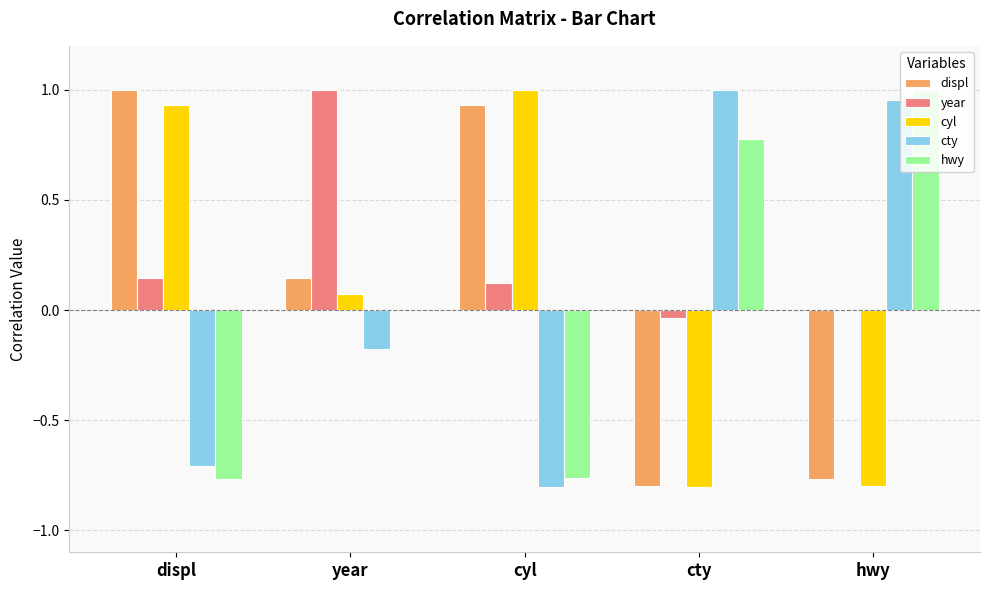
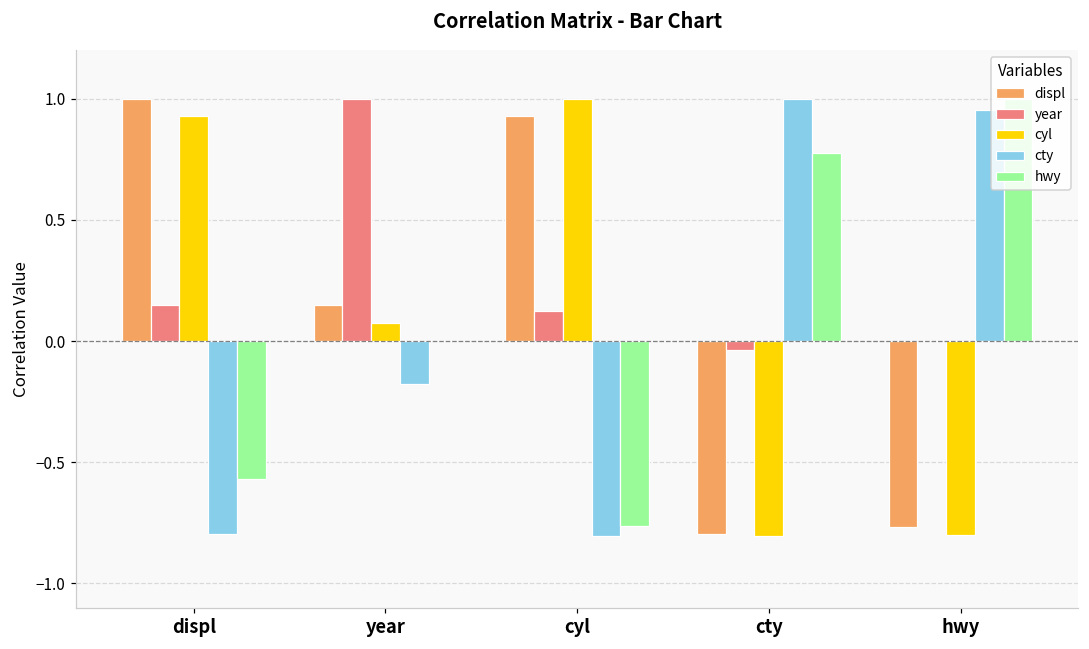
  {
    "cyl": {
      "displ": 0.93,
      "year": 0.07,
      "cyl": 1.00,
      "cty": -0.81,
      "hwy": -0.80
    },
    "cty": {
-     "displ": -0.71,
+     "displ": -0.80,
      "year": -0.18,
      "cyl": -0.81,
      "cty": 1.00,
      "hwy": 0.96
    },
    "hwy": {
-     "displ": -0.77,
+     "displ": -0.57,
      "cyl": -0.76,
      "cty": 0.78
    }
  }
